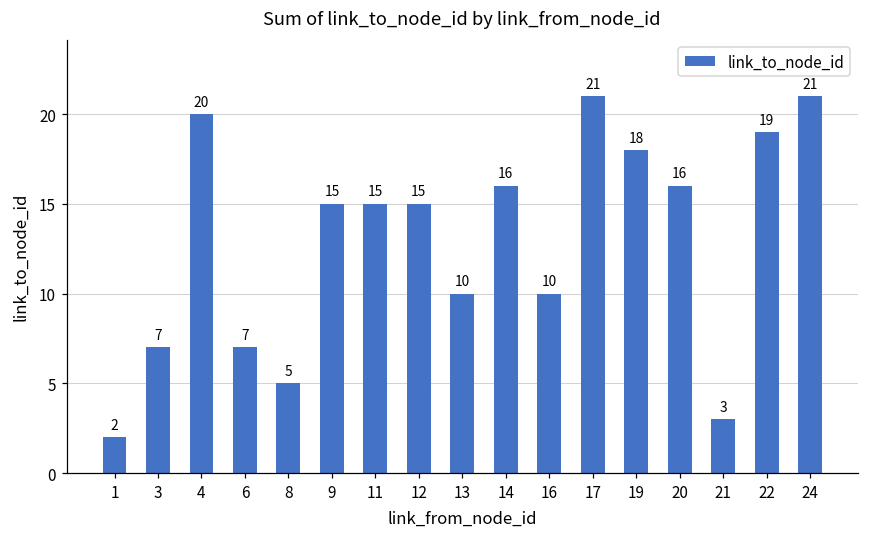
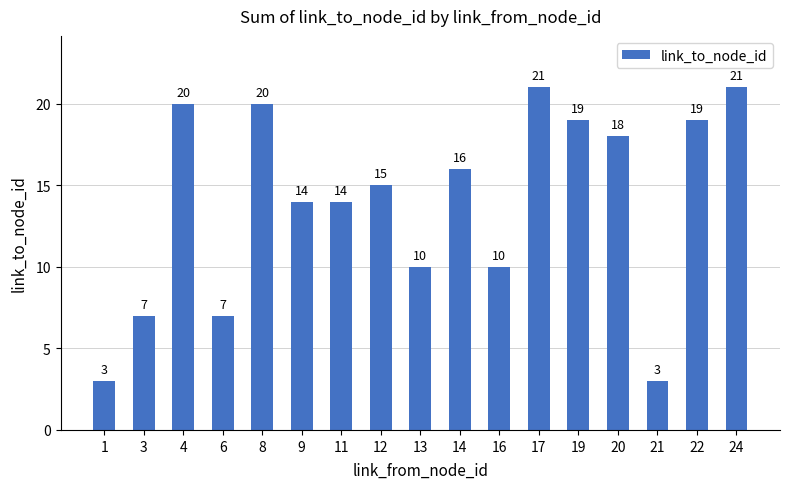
  {
-   "1": 2,
+   "1": 3,
    "3": 7,
    "4": 20,
    "6": 7,
-   "8": 5,
-   "9": 15,
-   "11": 15,
+   "8": 20,
+   "9": 14,
+   "11": 14,
    "12": 15,
    "13": 10,
    "14": 16,
    "16": 10,
    "17": 21,
-   "19": 18,
-   "20": 16,
+   "19": 19,
+   "20": 18,
    "21": 3,
    "22": 19,
    "24": 21
  }
